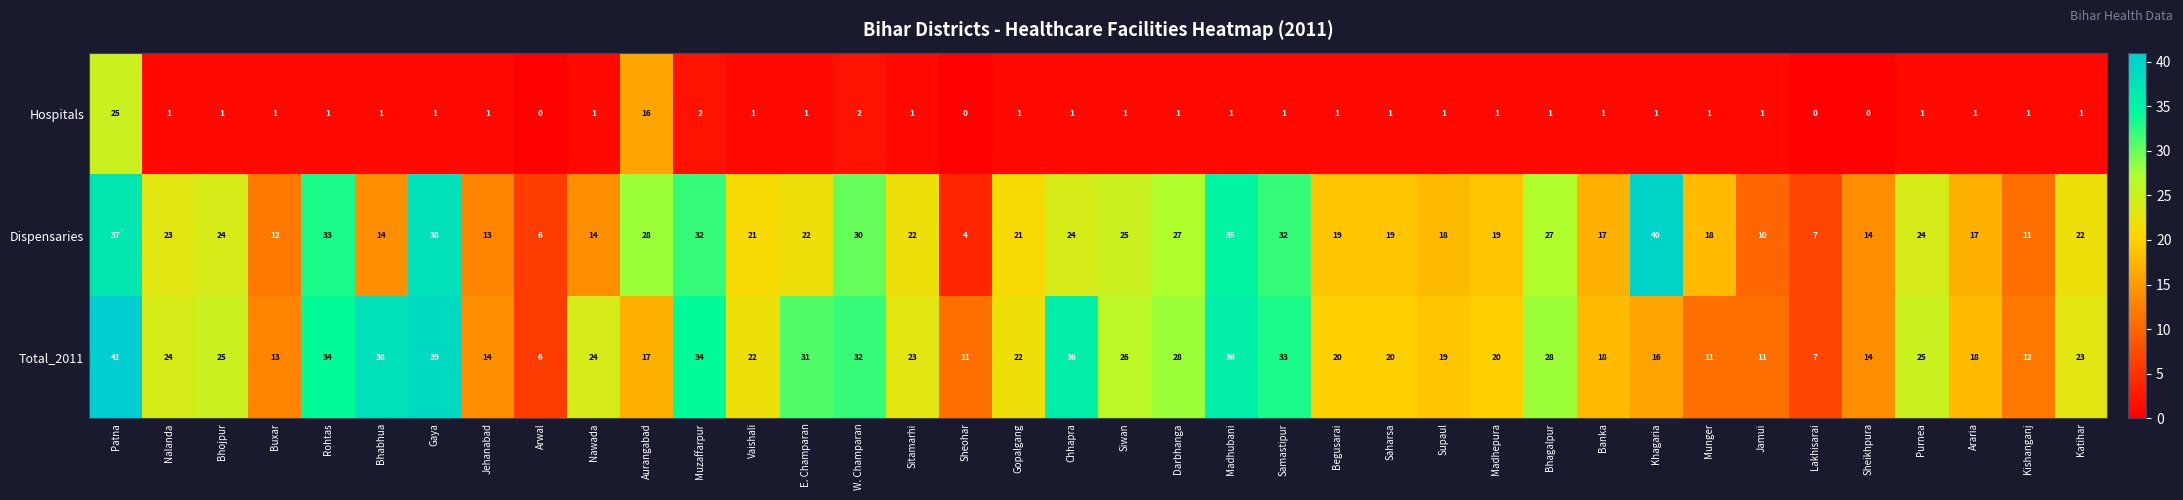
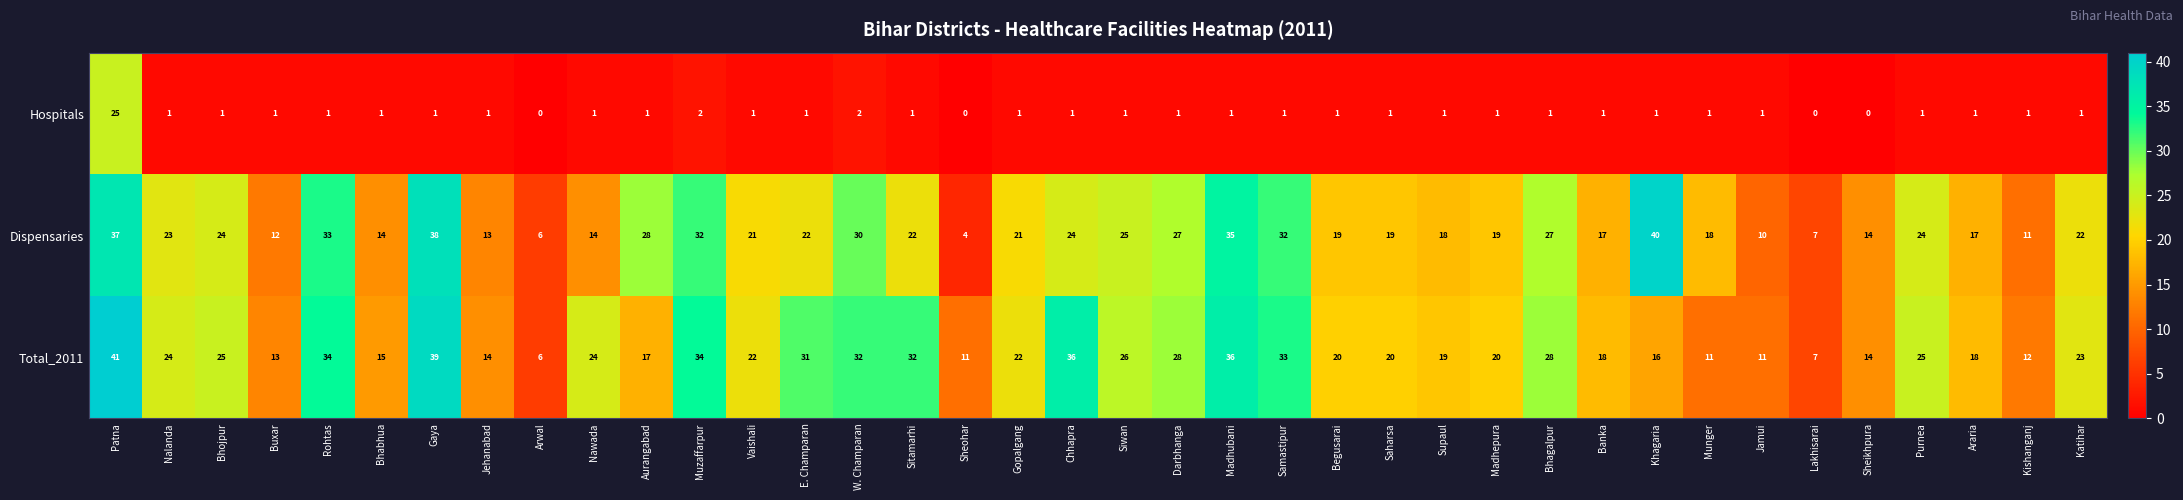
  {
    "Hospitals": {
      "Patna": 25,
      "Nalanda": 1,
      "Bhojpur": 1,
      "Buxar": 1,
      "Rohtas": 1,
      "Bhabhua": 1,
      "Gaya": 1,
      "Jehanabad": 1,
      "Arwal": 0,
      "Nawada": 1,
-     "Aurangabad": 16,
+     "Aurangabad": 1,
      "Muzaffarpur": 2,
      "Vaishali": 1,
      "E. Champaran": 1,
      "W. Champaran": 2,
      "Sitamarhi": 1,
      "Sheohar": 0,
      "Gopalgang": 1,
      "Chhapra": 1,
      "Siwan": 1,
      "Darbhanga": 1,
      "Madhubani": 1,
      "Samastipur": 1,
      "Begusarai": 1,
      "Saharsa": 1,
      "Supaul": 1,
      "Madhepura": 1,
      "Bhagalpur": 1,
      "Banka": 1,
      "Khagaria": 1,
      "Munger": 1,
      "Jamui": 1,
      "Lakhisarai": 0,
      "Sheikhpura": 0,
      "Purnea": 1,
      "Araria": 1,
      "Kishanganj": 1,
      "Katihar": 1
    },
    "Dispensaries": {
      "Patna": 37,
      "Nalanda": 23,
      "Bhojpur": 24,
      "Buxar": 12,
      "Rohtas": 33,
      "Bhabhua": 14,
      "Gaya": 38,
      "Jehanabad": 13,
      "Arwal": 6,
      "Nawada": 14,
      "Aurangabad": 28,
      "Muzaffarpur": 32,
      "Vaishali": 21,
      "E. Champaran": 22,
      "W. Champaran": 30,
      "Sitamarhi": 22,
      "Sheohar": 4,
      "Gopalgang": 21,
      "Chhapra": 24,
      "Siwan": 25,
      "Darbhanga": 27,
      "Madhubani": 35,
      "Samastipur": 32,
      "Begusarai": 19,
      "Saharsa": 19,
      "Supaul": 18,
      "Madhepura": 19,
      "Bhagalpur": 27,
      "Banka": 17,
      "Khagaria": 40,
      "Munger": 18,
      "Jamui": 10,
      "Lakhisarai": 7,
      "Sheikhpura": 14,
      "Purnea": 24,
      "Araria": 17,
      "Kishanganj": 11,
      "Katihar": 22
    },
    "Total_2011": {
      "Patna": 41,
      "Nalanda": 24,
      "Bhojpur": 25,
      "Buxar": 13,
      "Rohtas": 34,
-     "Bhabhua": 38,
+     "Bhabhua": 15,
      "Gaya": 39,
      "Jehanabad": 14,
      "Arwal": 6,
      "Nawada": 24,
      "Aurangabad": 17,
      "Muzaffarpur": 34,
      "Vaishali": 22,
      "E. Champaran": 31,
      "W. Champaran": 32,
-     "Sitamarhi": 23,
+     "Sitamarhi": 32,
      "Sheohar": 11,
      "Gopalgang": 22,
      "Chhapra": 36,
      "Siwan": 26,
      "Darbhanga": 28,
      "Madhubani": 36,
      "Samastipur": 33,
      "Begusarai": 20,
      "Saharsa": 20,
      "Supaul": 19,
      "Madhepura": 20,
      "Bhagalpur": 28,
      "Banka": 18,
      "Khagaria": 16,
      "Munger": 11,
      "Jamui": 11,
      "Lakhisarai": 7,
      "Sheikhpura": 14,
      "Purnea": 25,
      "Araria": 18,
      "Kishanganj": 12,
      "Katihar": 23
    }
  }
